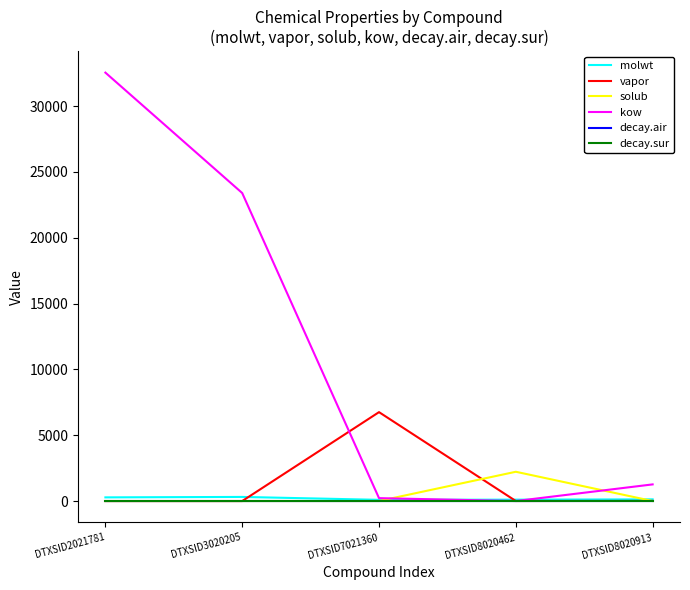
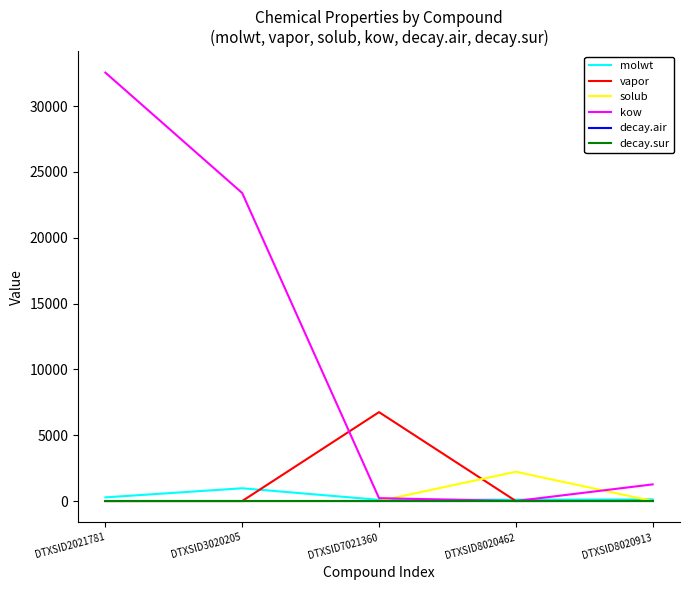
  {
    "molwt": {
      "DTXSID2021781": 300,
-     "DTXSID3020205": 300
+     "DTXSID3020205": 1000
    },
    "vapor": {
      "DTXSID7021360": 6800
    },
    "solub": {
      "DTXSID8020462": 2200
    },
    "kow": {
      "DTXSID2021781": 32500,
      "DTXSID3020205": 23400,
      "DTXSID8020913": 1300
    }
  }
